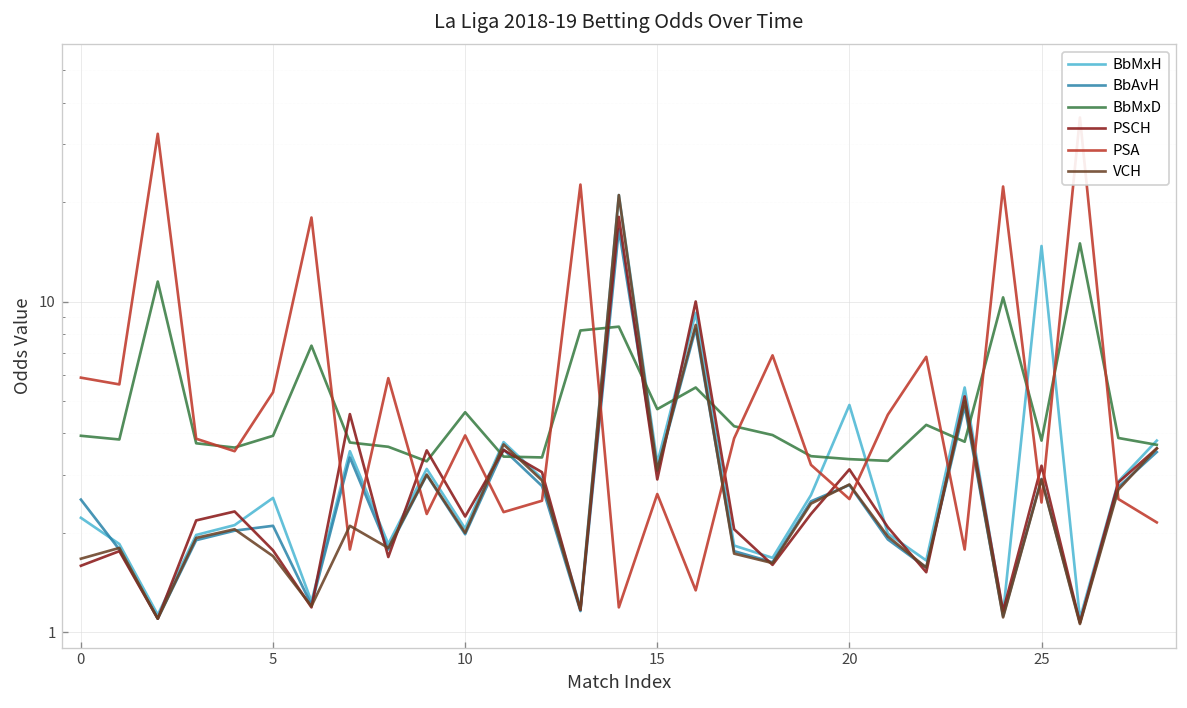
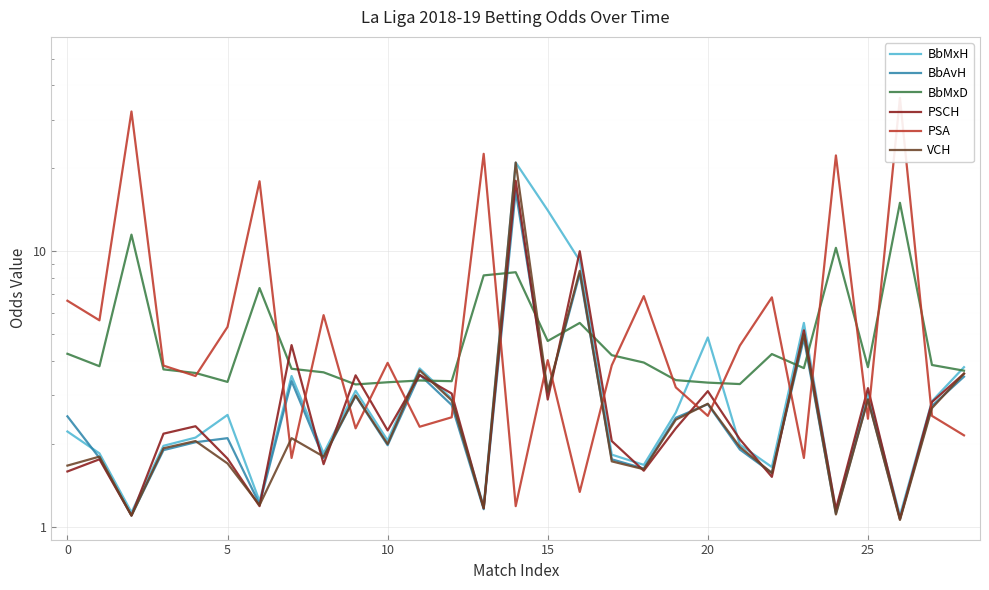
  {
    "BbMxH": {
      "0": 2.2,
      "5": 2.6,
      "10": 2.1,
-     "15": 3.3,
+     "15": 14,
      "20": 4.9,
-     "25": 15
+     "25": 3.1
    },
    "BbAvH": {
      "0": 2.5,
      "5": 2.1
    },
    "BbMxD": {
-     "0": 3.9,
-     "5": 3.9,
-     "10": 4.6,
+     "0": 4.3,
+     "5": 3.4,
+     "10": 3.4,
      "15": 4.7,
      "20": 3.3,
      "25": 3.8
    },
    "PSA": {
-     "0": 5.9,
+     "0": 6.6,
      "5": 5.3,
      "10": 3.9,
-     "15": 2.6,
+     "15": 4.0,
      "20": 2.5,
      "25": 2.5
    }
  }
